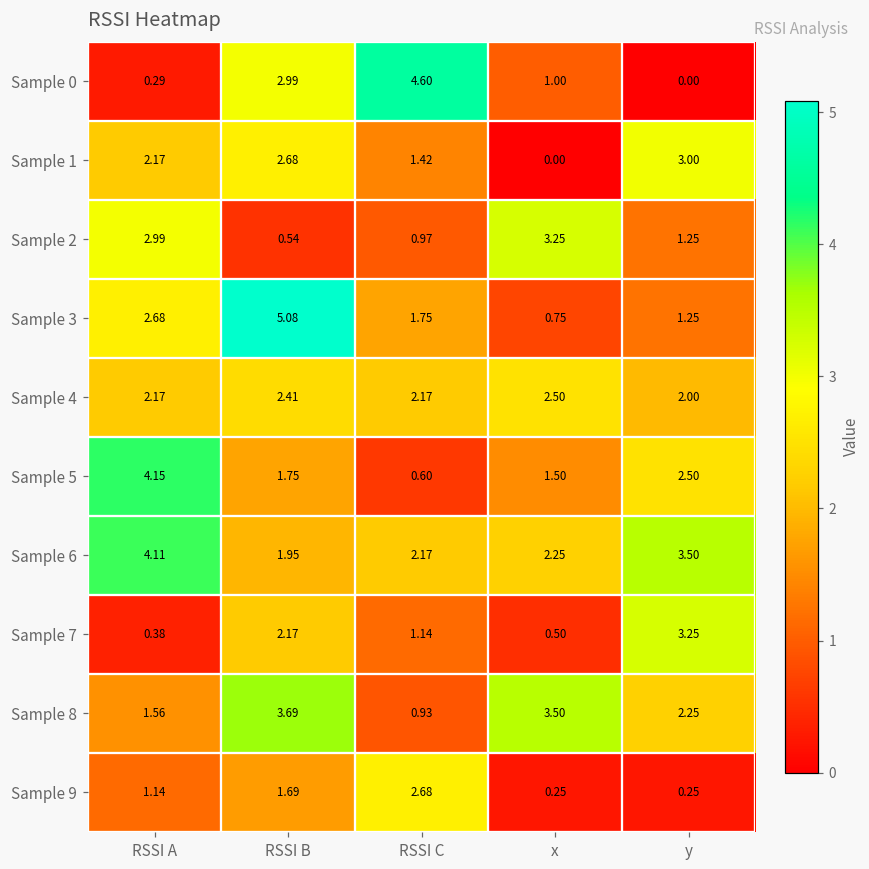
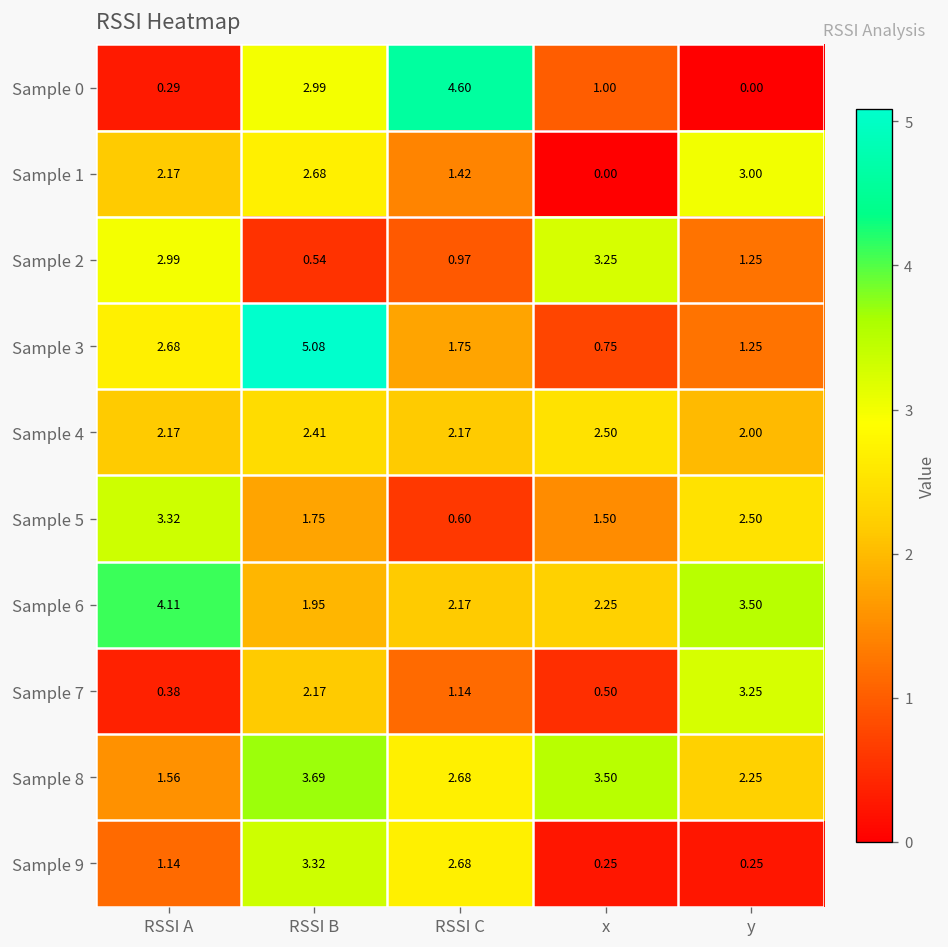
  {
    "Sample 0": {
      "RSSI A": 0.29,
      "RSSI B": 2.99,
      "RSSI C": 4.60,
      "x": 1.00,
      "y": 0.00
    },
    "Sample 1": {
      "RSSI A": 2.17,
      "RSSI B": 2.68,
      "RSSI C": 1.42,
      "x": 0.00,
      "y": 3.00
    },
    "Sample 2": {
      "RSSI A": 2.99,
      "RSSI B": 0.54,
      "RSSI C": 0.97,
      "x": 3.25,
      "y": 1.25
    },
    "Sample 3": {
      "RSSI A": 2.68,
      "RSSI B": 5.08,
      "RSSI C": 1.75,
      "x": 0.75,
      "y": 1.25
    },
    "Sample 4": {
      "RSSI A": 2.17,
      "RSSI B": 2.41,
      "RSSI C": 2.17,
      "x": 2.50,
      "y": 2.00
    },
    "Sample 5": {
-     "RSSI A": 4.15,
+     "RSSI A": 3.32,
      "RSSI B": 1.75,
      "RSSI C": 0.60,
      "x": 1.50,
      "y": 2.50
    },
    "Sample 6": {
      "RSSI A": 4.11,
      "RSSI B": 1.95,
      "RSSI C": 2.17,
      "x": 2.25,
      "y": 3.50
    },
    "Sample 7": {
      "RSSI A": 0.38,
      "RSSI B": 2.17,
      "RSSI C": 1.14,
      "x": 0.50,
      "y": 3.25
    },
    "Sample 8": {
      "RSSI A": 1.56,
      "RSSI B": 3.69,
-     "RSSI C": 0.93,
+     "RSSI C": 2.68,
      "x": 3.50,
      "y": 2.25
    },
    "Sample 9": {
      "RSSI A": 1.14,
-     "RSSI B": 1.69,
+     "RSSI B": 3.32,
      "RSSI C": 2.68,
      "x": 0.25,
      "y": 0.25
    }
  }
